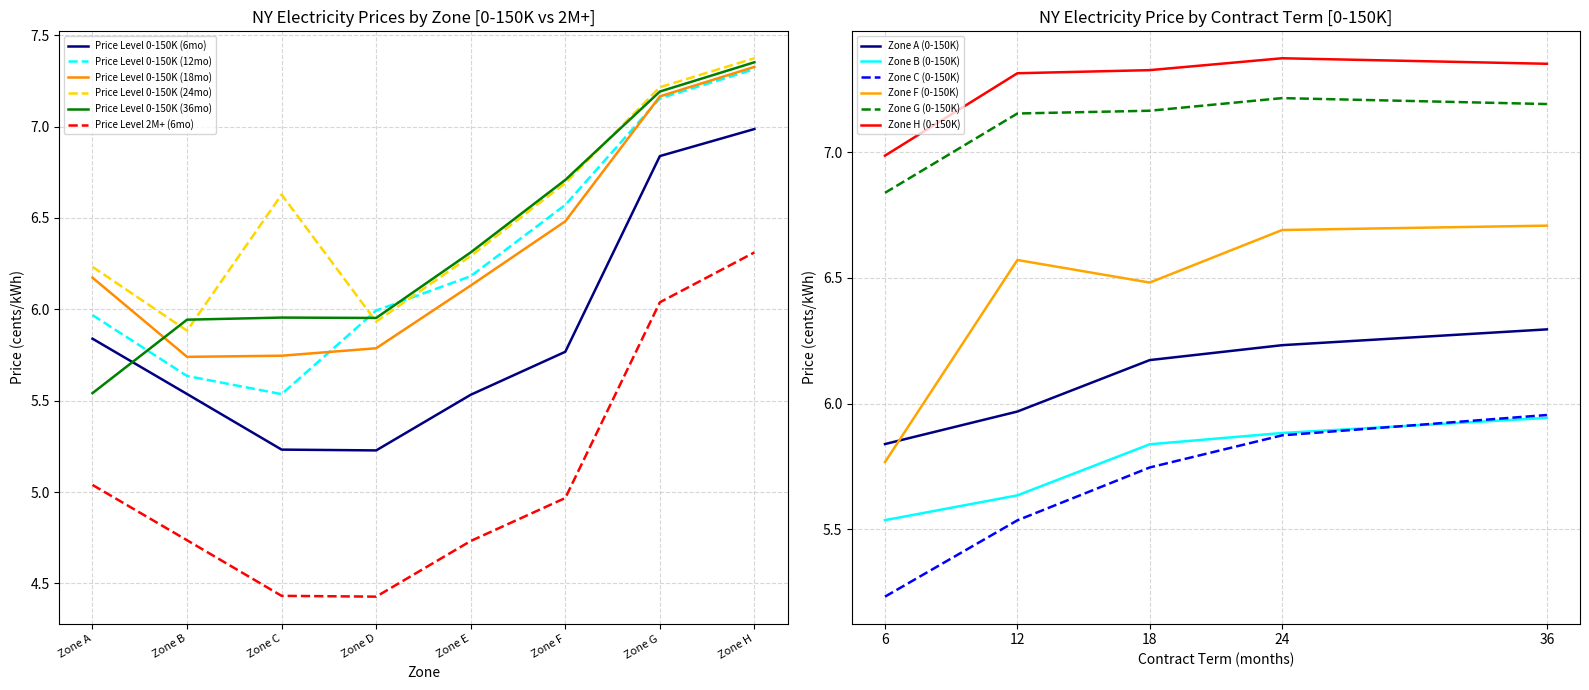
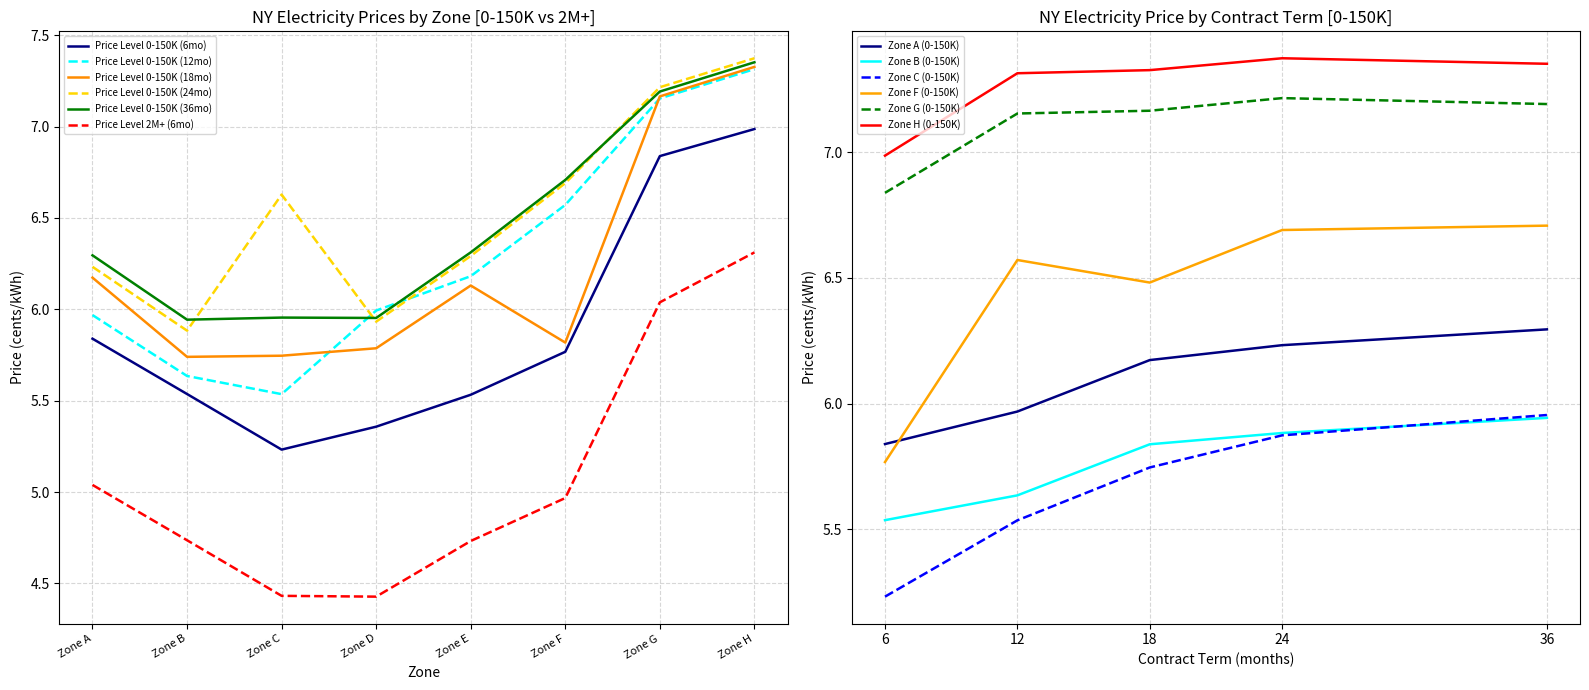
  {
    "NY Electricity Prices by Zone [0-150K vs 2M+]": {
      "Price Level 0-150K (6mo)": {
        "Zone A": 5.84,
        "Zone B": 5.54,
        "Zone C": 5.23,
-       "Zone D": 5.23,
+       "Zone D": 5.36,
        "Zone E": 5.53,
        "Zone F": 5.77,
        "Zone G": 6.84,
        "Zone H": 6.99
      },
      "Price Level 0-150K (12mo)": {
        "Zone A": 5.97,
        "Zone B": 5.64,
        "Zone C": 5.54,
        "Zone D": 5.99,
        "Zone E": 6.18,
        "Zone F": 6.57
      },
      "Price Level 0-150K (18mo)": {
        "Zone A": 6.17,
        "Zone B": 5.74,
        "Zone C": 5.75,
        "Zone D": 5.79,
        "Zone E": 6.13,
-       "Zone F": 6.48
+       "Zone F": 5.82
      },
      "Price Level 0-150K (24mo)": {
        "Zone A": 6.23,
        "Zone B": 5.88,
        "Zone C": 6.63,
        "Zone D": 5.93,
        "Zone E": 6.29,
        "Zone F": 6.69,
        "Zone G": 7.21,
        "Zone H": 7.37
      },
      "Price Level 0-150K (36mo)": {
-       "Zone A": 5.54,
+       "Zone A": 6.30,
        "Zone B": 5.94,
        "Zone C": 5.95,
        "Zone D": 5.95,
        "Zone E": 6.31,
        "Zone F": 6.71,
        "Zone G": 7.19,
        "Zone H": 7.35
      },
      "Price Level 2M+ (6mo)": {
        "Zone A": 5.04,
        "Zone B": 4.74,
        "Zone C": 4.43,
        "Zone D": 4.43,
        "Zone E": 4.73,
        "Zone F": 4.97,
        "Zone G": 6.04,
        "Zone H": 6.31
      }
    },
    "NY Electricity Price by Contract Term [0-150K]": {
      "Zone A (0-150K)": {
        "6": 5.84,
        "12": 5.97,
        "18": 6.17,
        "24": 6.23,
        "36": 6.30
      },
      "Zone B (0-150K)": {
        "6": 5.54,
        "12": 5.64,
        "18": 5.84,
        "36": 5.94
      },
      "Zone C (0-150K)": {
        "6": 5.23,
        "12": 5.54,
        "18": 5.75,
        "36": 5.95
      },
      "Zone F (0-150K)": {
        "6": 5.77,
        "12": 6.57,
        "18": 6.48,
        "24": 6.69,
        "36": 6.71
      },
      "Zone G (0-150K)": {
        "6": 6.84,
        "12": 7.15,
        "18": 7.16,
        "24": 7.21,
        "36": 7.19
      },
      "Zone H (0-150K)": {
        "6": 6.99,
        "12": 7.31,
        "18": 7.33,
        "24": 7.37,
        "36": 7.35
      }
    }
  }
